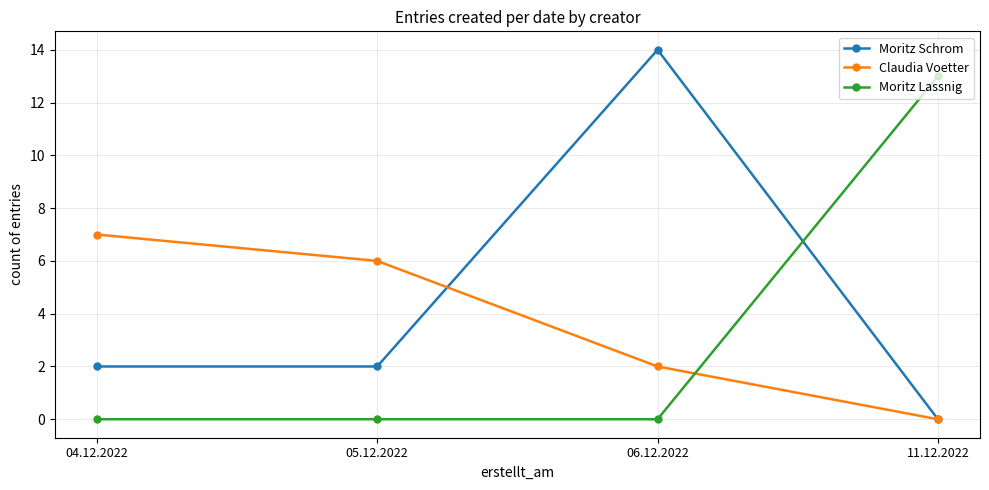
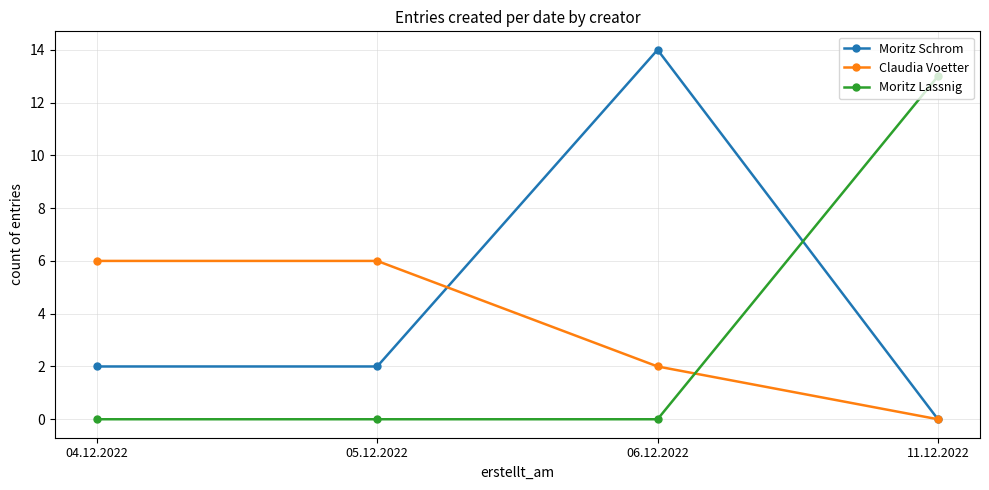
  {
    "Moritz Schrom": {
      "04.12.2022": 2,
      "05.12.2022": 2,
      "06.12.2022": 14
    },
    "Claudia Voetter": {
-     "04.12.2022": 7,
+     "04.12.2022": 6,
      "05.12.2022": 6,
      "06.12.2022": 2
    },
    "Moritz Lassnig": {
      "04.12.2022": 0,
      "05.12.2022": 0,
      "06.12.2022": 0
    }
  }
